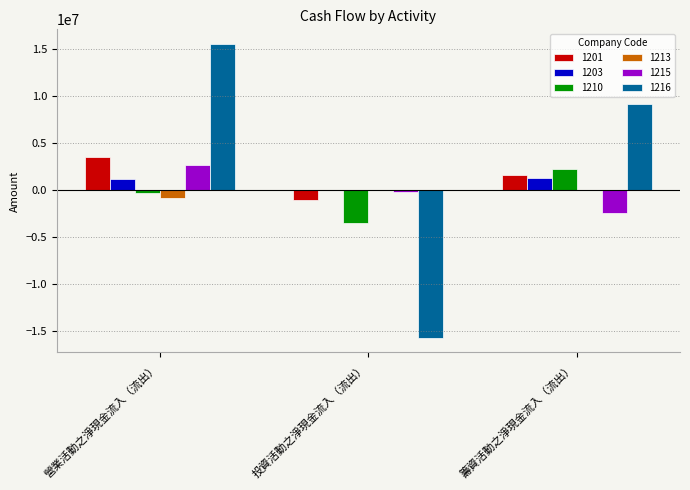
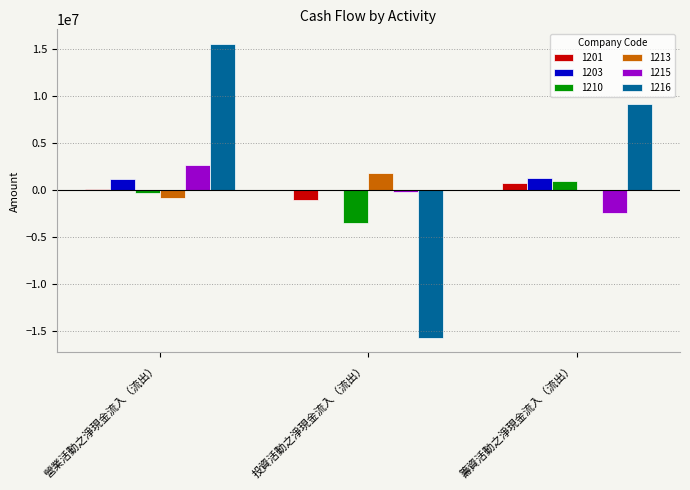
  {
    "1201": {
-     "營業活動之淨現金流入（流出）": 4000000,
+     "營業活動之淨現金流入（流出）": 0,
      "投資活動之淨現金流入（流出）": -1000000,
-     "籌資活動之淨現金流入（流出）": 2000000
+     "籌資活動之淨現金流入（流出）": 1000000
    },
    "1203": {
      "營業活動之淨現金流入（流出）": 1000000,
      "籌資活動之淨現金流入（流出）": 1000000
    },
    "1210": {
      "營業活動之淨現金流入（流出）": 0,
      "投資活動之淨現金流入（流出）": -4000000,
-     "籌資活動之淨現金流入（流出）": 2000000
+     "籌資活動之淨現金流入（流出）": 1000000
    },
    "1213": {
      "營業活動之淨現金流入（流出）": -1000000,
-     "投資活動之淨現金流入（流出）": 0
+     "投資活動之淨現金流入（流出）": 2000000
    },
    "1215": {
      "營業活動之淨現金流入（流出）": 3000000,
      "籌資活動之淨現金流入（流出）": -2000000
    },
    "1216": {
      "營業活動之淨現金流入（流出）": 15000000,
      "投資活動之淨現金流入（流出）": -16000000,
      "籌資活動之淨現金流入（流出）": 9000000
    }
  }
